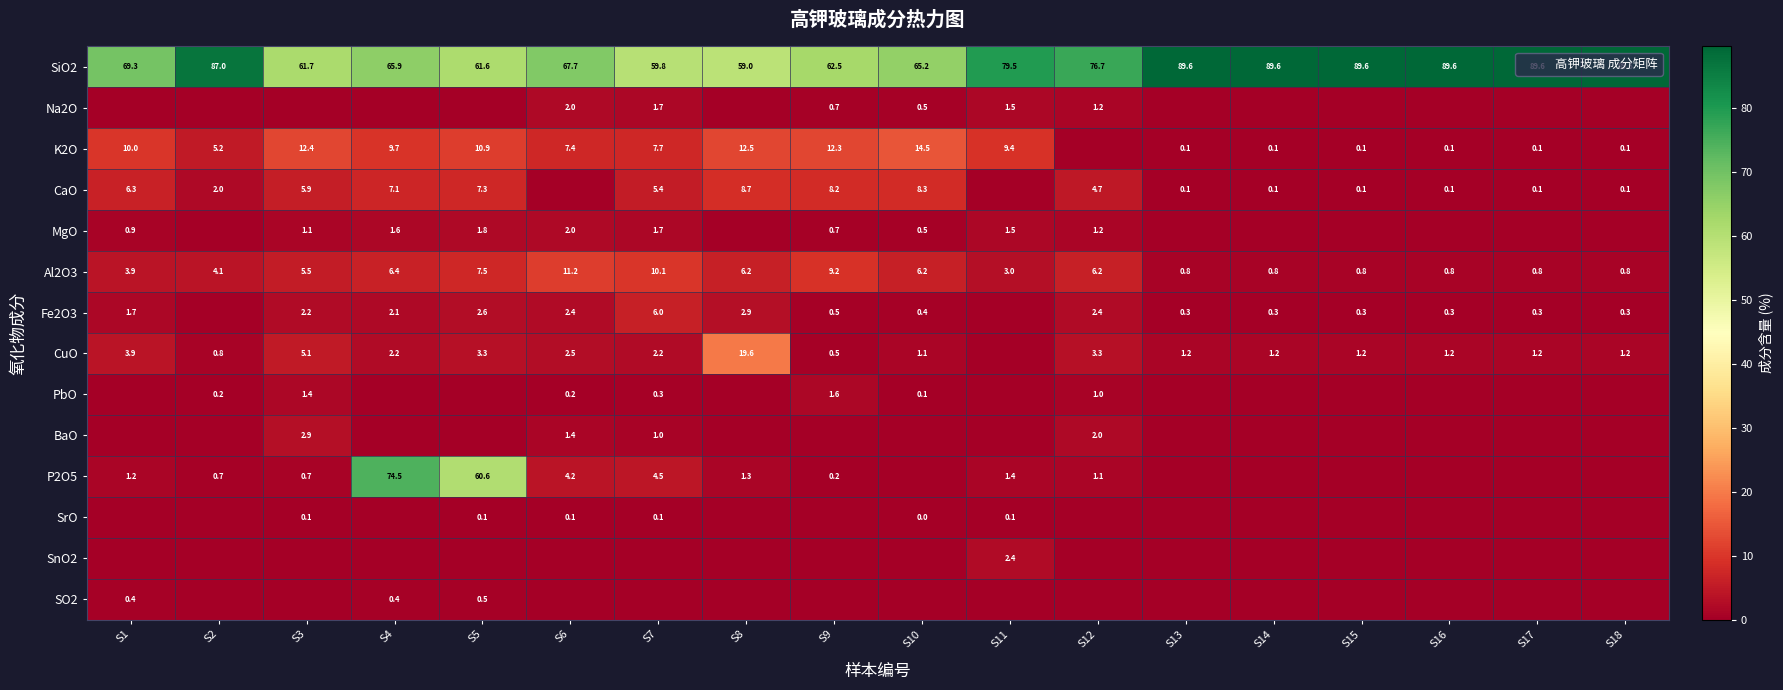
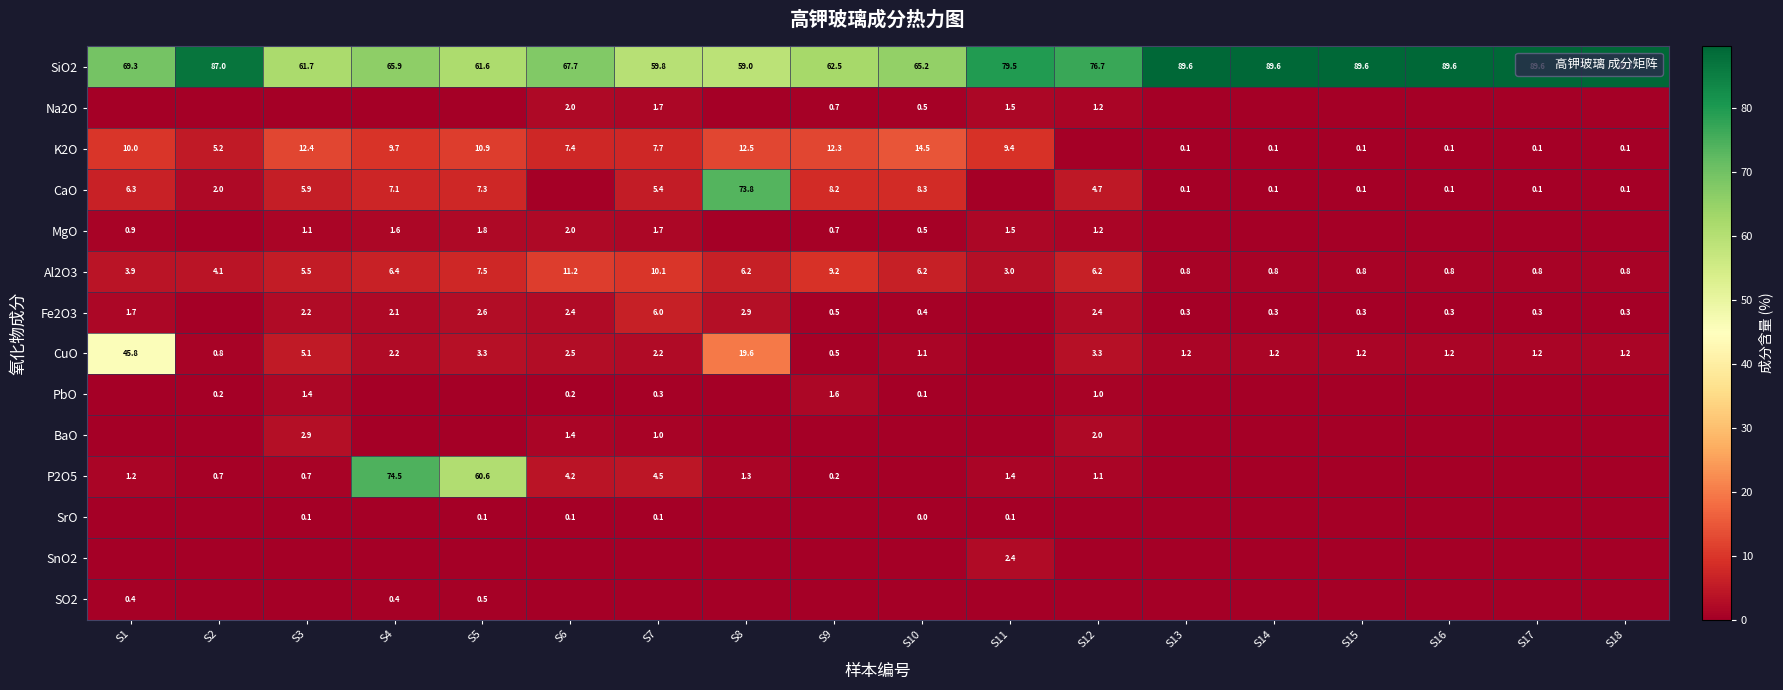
  {
    "SiO2": {
      "S1": 69.3,
      "S2": 87.0,
      "S3": 61.7,
      "S4": 65.9,
      "S5": 61.6,
      "S6": 67.7,
      "S7": 59.8,
      "S8": 59.0,
      "S9": 62.5,
      "S10": 65.2,
      "S11": 79.5,
      "S12": 76.7,
      "S13": 89.6,
      "S14": 89.6,
      "S15": 89.6,
      "S16": 89.6
    },
    "Na2O": {
      "S6": 2.0,
      "S7": 1.7,
      "S9": 0.7,
      "S10": 0.5,
      "S11": 1.5,
      "S12": 1.2
    },
    "K2O": {
      "S1": 10.0,
      "S2": 5.2,
      "S3": 12.4,
      "S4": 9.7,
      "S5": 10.9,
      "S6": 7.4,
      "S7": 7.7,
      "S8": 12.5,
      "S9": 12.3,
      "S10": 14.5,
      "S11": 9.4,
      "S13": 0.1,
      "S14": 0.1,
      "S15": 0.1,
      "S16": 0.1,
      "S17": 0.1,
      "S18": 0.1
    },
    "CaO": {
      "S1": 6.3,
      "S2": 2.0,
      "S3": 5.9,
      "S4": 7.1,
      "S5": 7.3,
      "S7": 5.4,
-     "S8": 8.7,
+     "S8": 73.8,
      "S9": 8.2,
      "S10": 8.3,
      "S12": 4.7,
      "S13": 0.1,
      "S14": 0.1,
      "S15": 0.1,
      "S16": 0.1,
      "S17": 0.1,
      "S18": 0.1
    },
    "MgO": {
      "S1": 0.9,
      "S3": 1.1,
      "S4": 1.6,
      "S5": 1.8,
      "S6": 2.0,
      "S7": 1.7,
      "S9": 0.7,
      "S10": 0.5,
      "S11": 1.5,
      "S12": 1.2
    },
    "Al2O3": {
      "S1": 3.9,
      "S2": 4.1,
      "S3": 5.5,
      "S4": 6.4,
      "S5": 7.5,
      "S6": 11.2,
      "S7": 10.1,
      "S8": 6.2,
      "S9": 9.2,
      "S10": 6.2,
      "S11": 3.0,
      "S12": 6.2,
      "S13": 0.8,
      "S14": 0.8,
      "S15": 0.8,
      "S16": 0.8,
      "S17": 0.8,
      "S18": 0.8
    },
    "Fe2O3": {
      "S1": 1.7,
      "S3": 2.2,
      "S4": 2.1,
      "S5": 2.6,
      "S6": 2.4,
      "S7": 6.0,
      "S8": 2.9,
      "S9": 0.5,
      "S10": 0.4,
      "S12": 2.4,
      "S13": 0.3,
      "S14": 0.3,
      "S15": 0.3,
      "S16": 0.3,
      "S17": 0.3,
      "S18": 0.3
    },
    "CuO": {
-     "S1": 3.9,
+     "S1": 45.8,
      "S2": 0.8,
      "S3": 5.1,
      "S4": 2.2,
      "S5": 3.3,
      "S6": 2.5,
      "S7": 2.2,
      "S8": 19.6,
      "S9": 0.5,
      "S10": 1.1,
      "S12": 3.3,
      "S13": 1.2,
      "S14": 1.2,
      "S15": 1.2,
      "S16": 1.2,
      "S17": 1.2,
      "S18": 1.2
    },
    "PbO": {
      "S2": 0.2,
      "S3": 1.4,
      "S6": 0.2,
      "S7": 0.3,
      "S9": 1.6,
      "S10": 0.1,
      "S12": 1.0
    },
    "BaO": {
      "S3": 2.9,
      "S6": 1.4,
      "S7": 1.0,
      "S12": 2.0
    },
    "P2O5": {
      "S1": 1.2,
      "S2": 0.7,
      "S3": 0.7,
      "S4": 74.5,
      "S5": 60.6,
      "S6": 4.2,
      "S7": 4.5,
      "S8": 1.3,
      "S9": 0.2,
      "S11": 1.4,
      "S12": 1.1
    },
    "SrO": {
      "S3": 0.1,
      "S5": 0.1,
      "S6": 0.1,
      "S7": 0.1,
      "S10": 0.0,
      "S11": 0.1
    },
    "SnO2": {
      "S11": 2.4
    },
    "SO2": {
      "S1": 0.4,
      "S4": 0.4,
      "S5": 0.5
    }
  }
